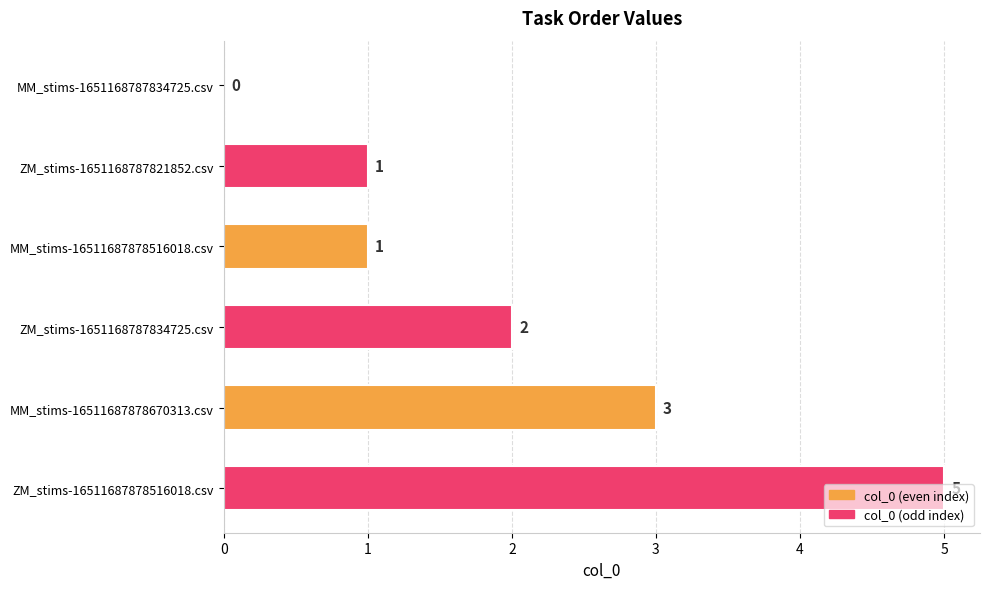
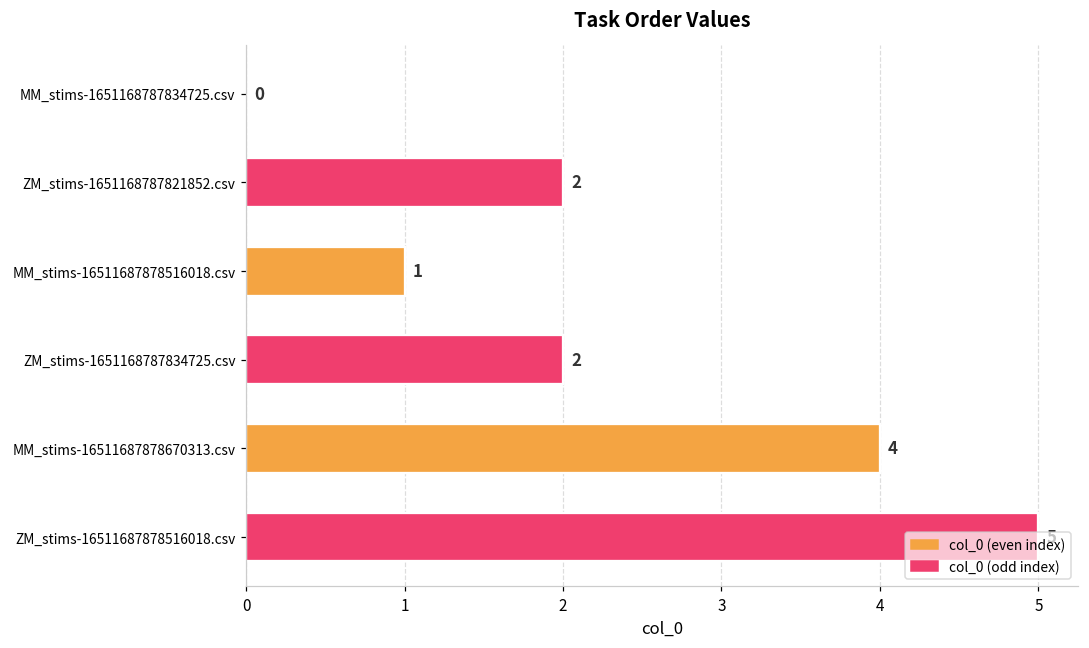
  {
    "MM_stims-1651168787834725.csv": 0,
-   "ZM_stims-1651168787821852.csv": 1,
+   "ZM_stims-1651168787821852.csv": 2,
    "MM_stims-16511687878516018.csv": 1,
    "ZM_stims-1651168787834725.csv": 2,
-   "MM_stims-16511687878670313.csv": 3
+   "MM_stims-16511687878670313.csv": 4
  }
